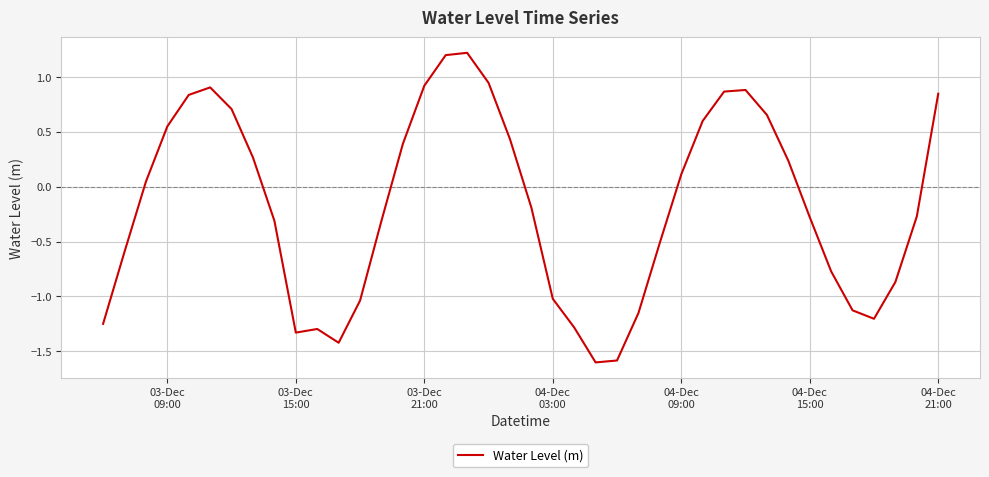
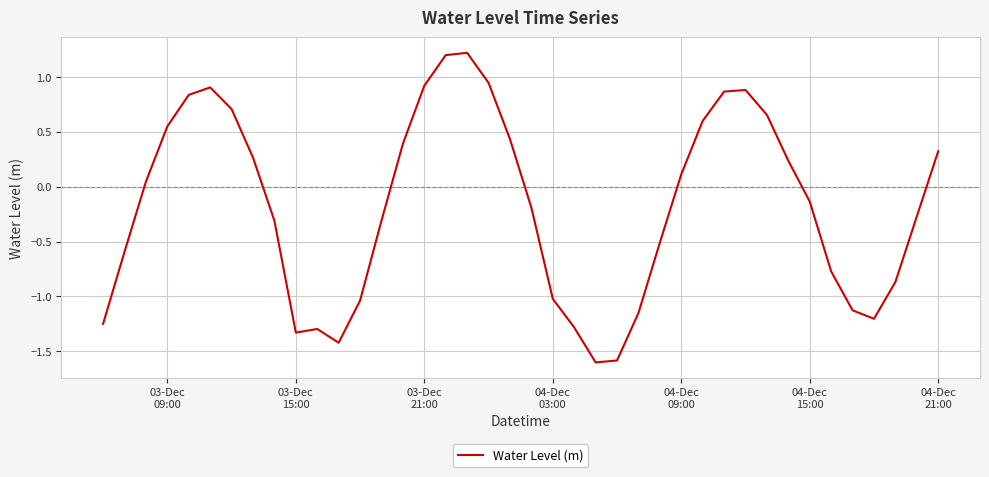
  {
    "03-Dec 09:00": 0.55,
    "03-Dec 15:00": -1.33,
    "03-Dec 21:00": 0.92,
    "04-Dec 03:00": -1.02,
    "04-Dec 09:00": 0.11,
-   "04-Dec 15:00": -0.28,
-   "04-Dec 21:00": 0.85
+   "04-Dec 15:00": -0.14,
+   "04-Dec 21:00": 0.32
  }
